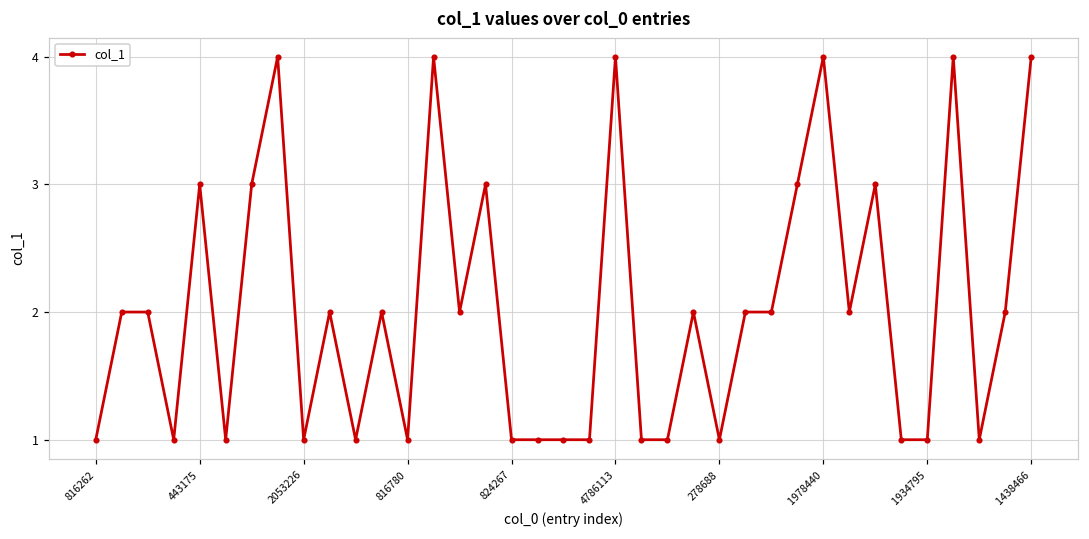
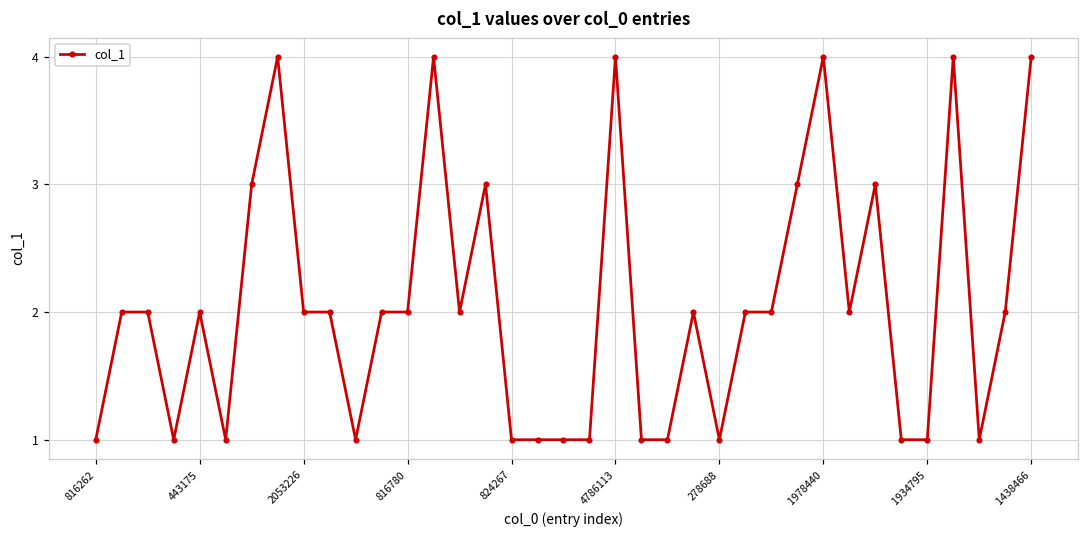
  {
    "816262": 1,
-   "443175": 3,
-   "2053226": 1,
-   "816780": 1,
+   "443175": 2,
+   "2053226": 2,
+   "816780": 2,
    "824267": 1,
    "4786113": 4,
    "278688": 1,
    "1978440": 4,
    "1934795": 1,
    "1438466": 4
  }
